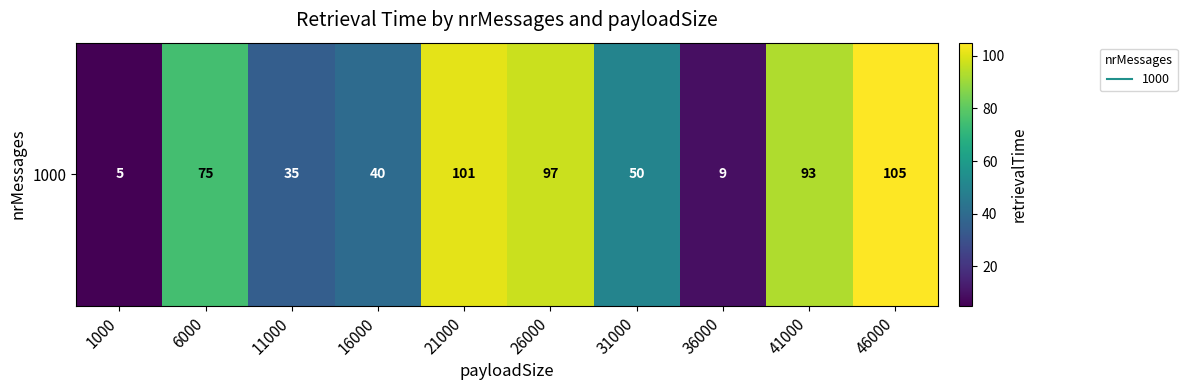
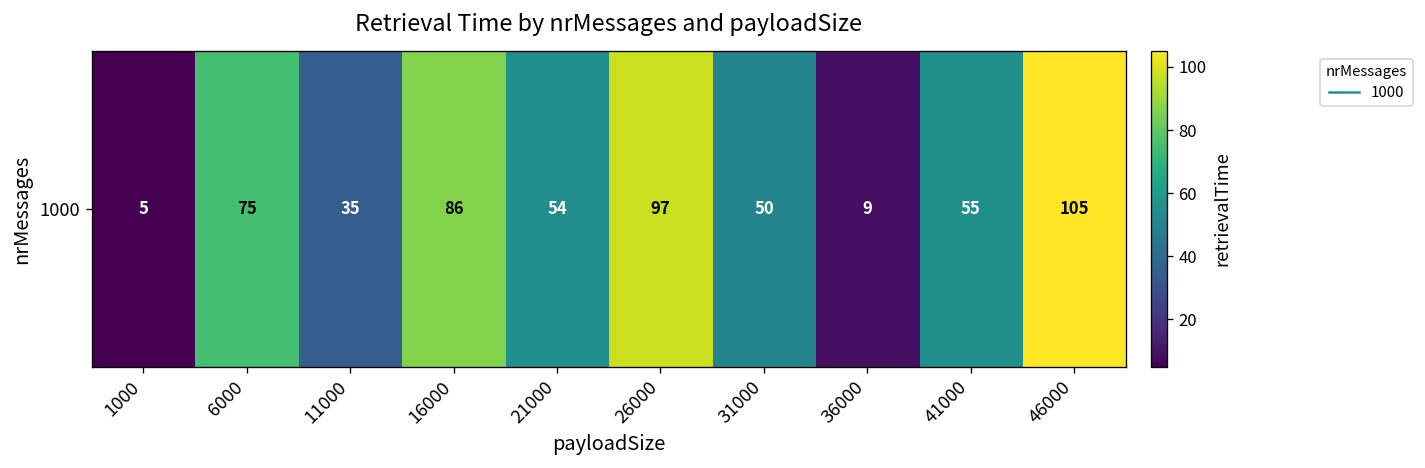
  {
    "1000": {
      "1000": 5,
      "6000": 75,
      "11000": 35,
-     "16000": 40,
-     "21000": 101,
+     "16000": 86,
+     "21000": 54,
      "26000": 97,
      "31000": 50,
      "36000": 9,
-     "41000": 93,
+     "41000": 55,
      "46000": 105
    }
  }
